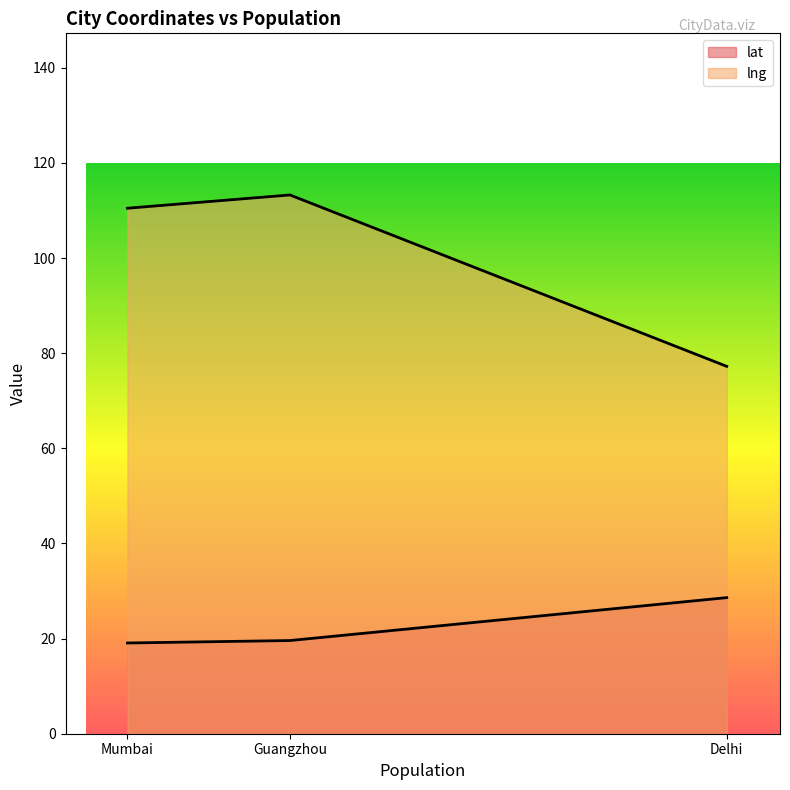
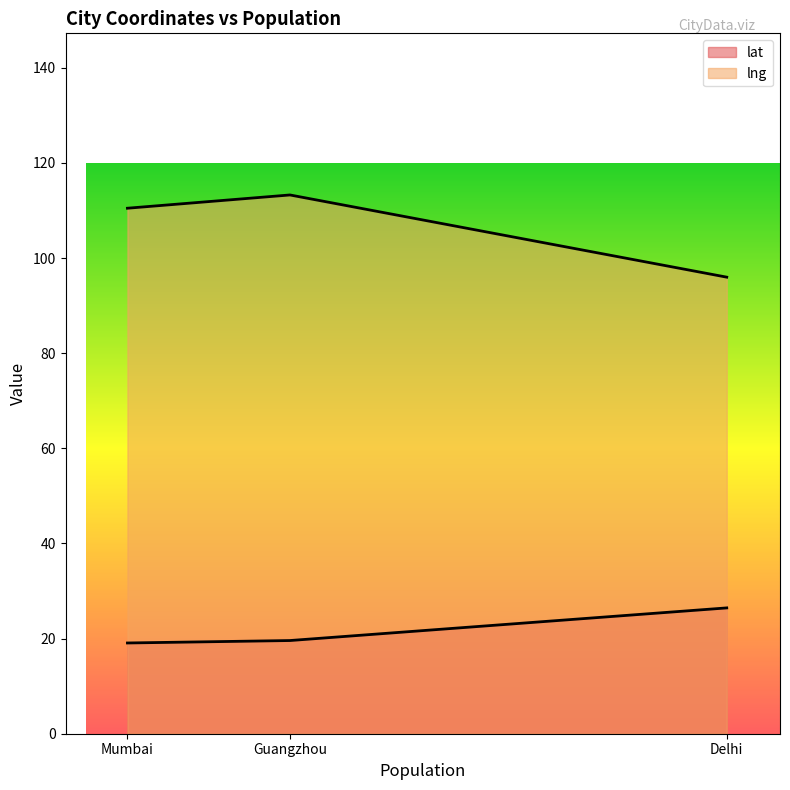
  {
    "lat": {
      "Mumbai": 19,
      "Guangzhou": 20,
-     "Delhi": 29
+     "Delhi": 26
    },
    "lng": {
      "Mumbai": 110,
      "Guangzhou": 113,
-     "Delhi": 77
+     "Delhi": 96
    }
  }
